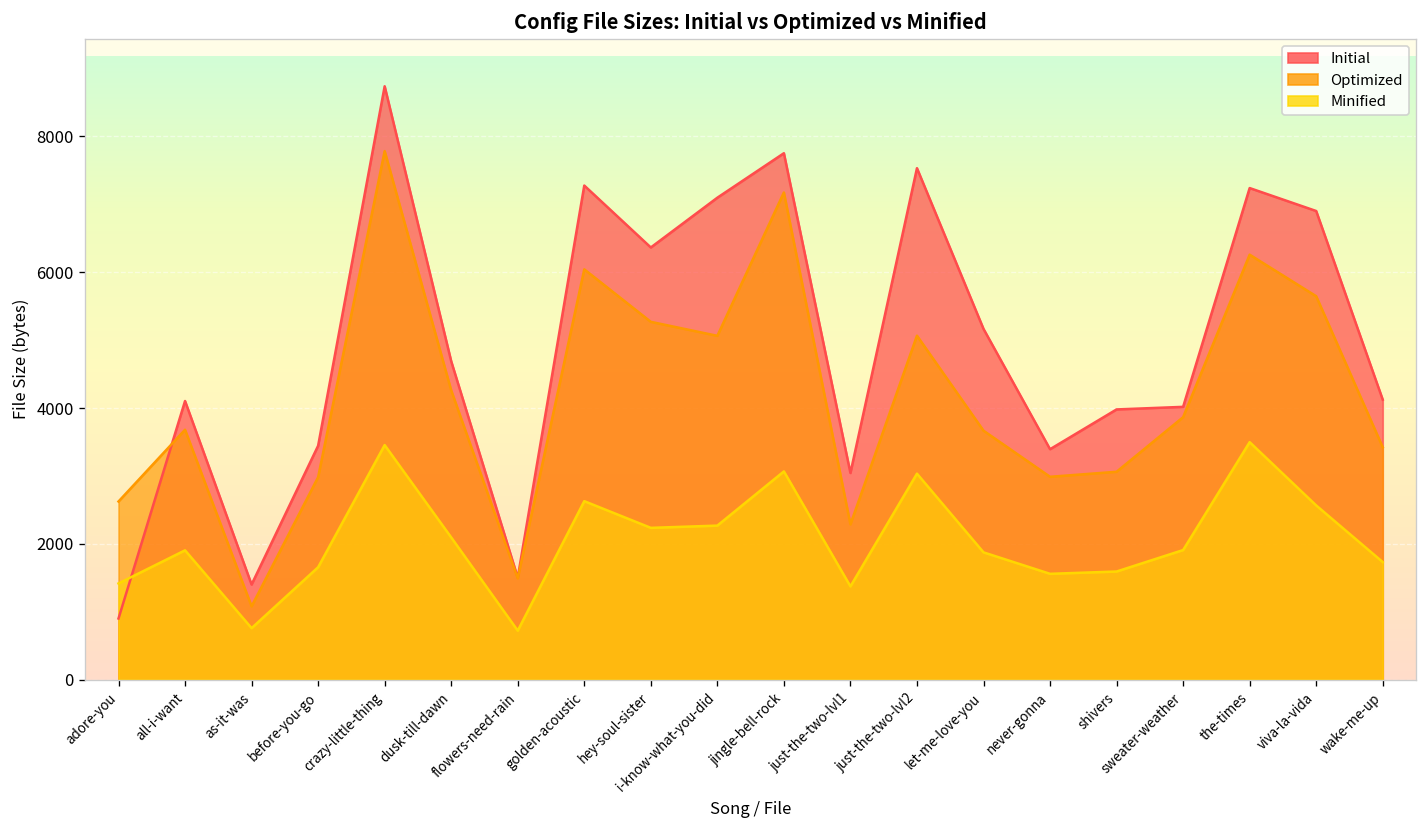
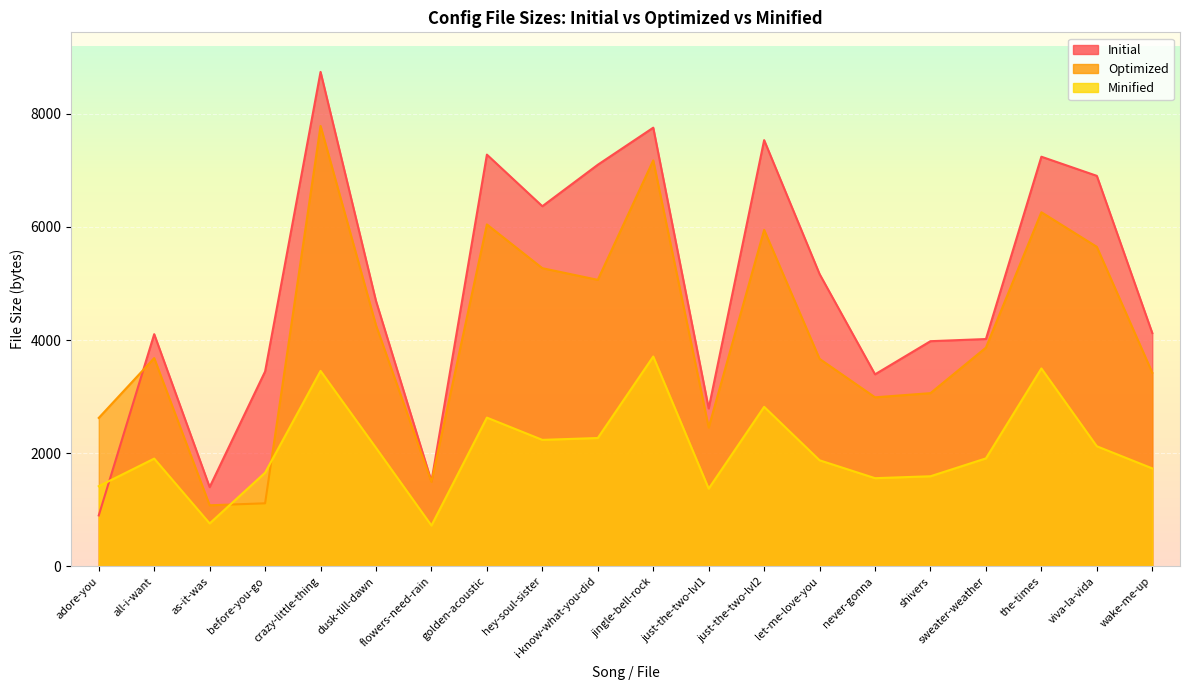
  {
    "Initial": {
      "adore-you": 900,
      "all-i-want": 4100,
      "as-it-was": 1400,
      "before-you-go": 3400,
      "crazy-little-thing": 8700,
      "dusk-till-dawn": 4700,
      "golden-acoustic": 7300,
      "hey-soul-sister": 6400,
      "i-know-what-you-did": 7100,
      "jingle-bell-rock": 7800,
-     "just-the-two-lvl1": 3000,
+     "just-the-two-lvl1": 2800,
      "just-the-two-lvl2": 7500,
      "let-me-love-you": 5200,
      "never-gonna": 3400,
      "shivers": 4000,
      "sweater-weather": 4000,
      "the-times": 7200,
      "viva-la-vida": 6900,
      "wake-me-up": 4100
    },
    "Optimized": {
      "adore-you": 2600,
      "all-i-want": 3700,
      "as-it-was": 1100,
-     "before-you-go": 3000,
+     "before-you-go": 1100,
      "crazy-little-thing": 7800,
      "dusk-till-dawn": 4300,
      "golden-acoustic": 6000,
      "hey-soul-sister": 5300,
      "i-know-what-you-did": 5100,
      "jingle-bell-rock": 7200,
-     "just-the-two-lvl1": 2300,
-     "just-the-two-lvl2": 5100,
+     "just-the-two-lvl1": 2500,
+     "just-the-two-lvl2": 5900,
      "let-me-love-you": 3700,
      "never-gonna": 3000,
      "shivers": 3100,
      "sweater-weather": 3900,
      "the-times": 6300,
      "viva-la-vida": 5600,
      "wake-me-up": 3400
    },
    "Minified": {
      "adore-you": 1400,
      "all-i-want": 1900,
      "as-it-was": 800,
      "before-you-go": 1700,
      "crazy-little-thing": 3500,
      "dusk-till-dawn": 2100,
      "flowers-need-rain": 700,
      "golden-acoustic": 2600,
      "hey-soul-sister": 2200,
      "i-know-what-you-did": 2300,
-     "jingle-bell-rock": 3100,
+     "jingle-bell-rock": 3700,
      "just-the-two-lvl1": 1400,
-     "just-the-two-lvl2": 3000,
+     "just-the-two-lvl2": 2800,
      "let-me-love-you": 1900,
      "never-gonna": 1600,
      "shivers": 1600,
      "sweater-weather": 1900,
      "the-times": 3500,
-     "viva-la-vida": 2600,
+     "viva-la-vida": 2100,
      "wake-me-up": 1700
    }
  }
